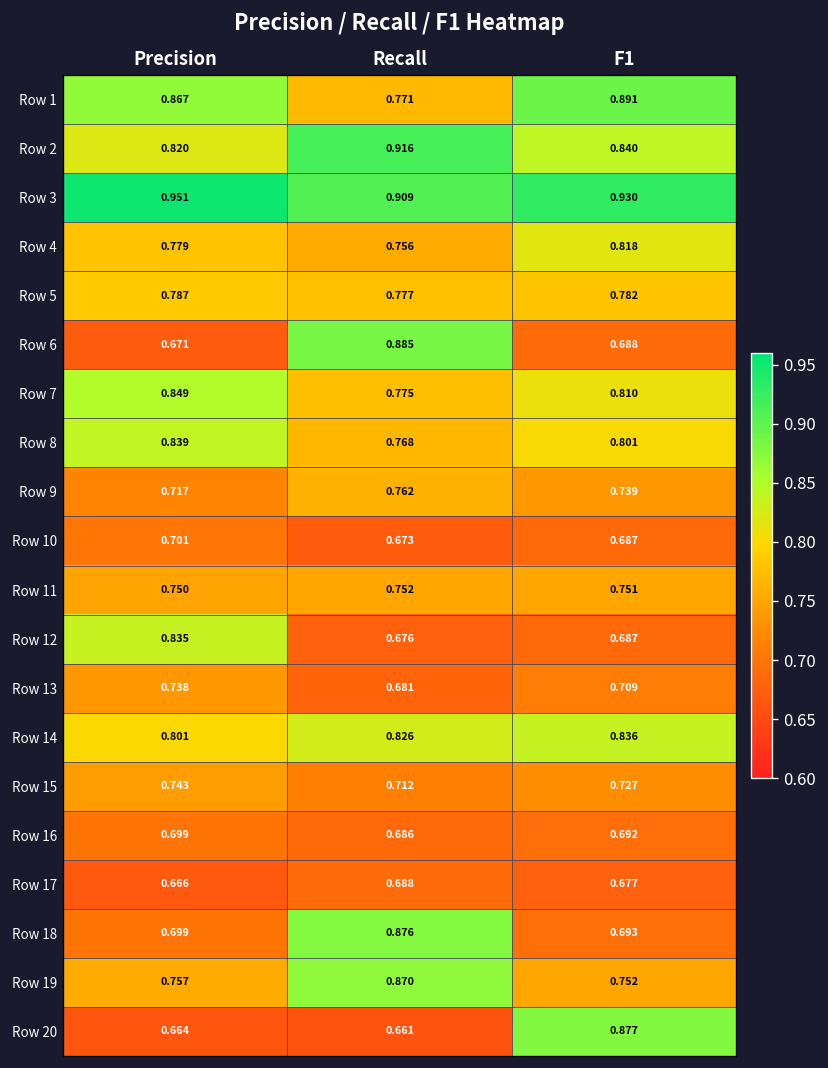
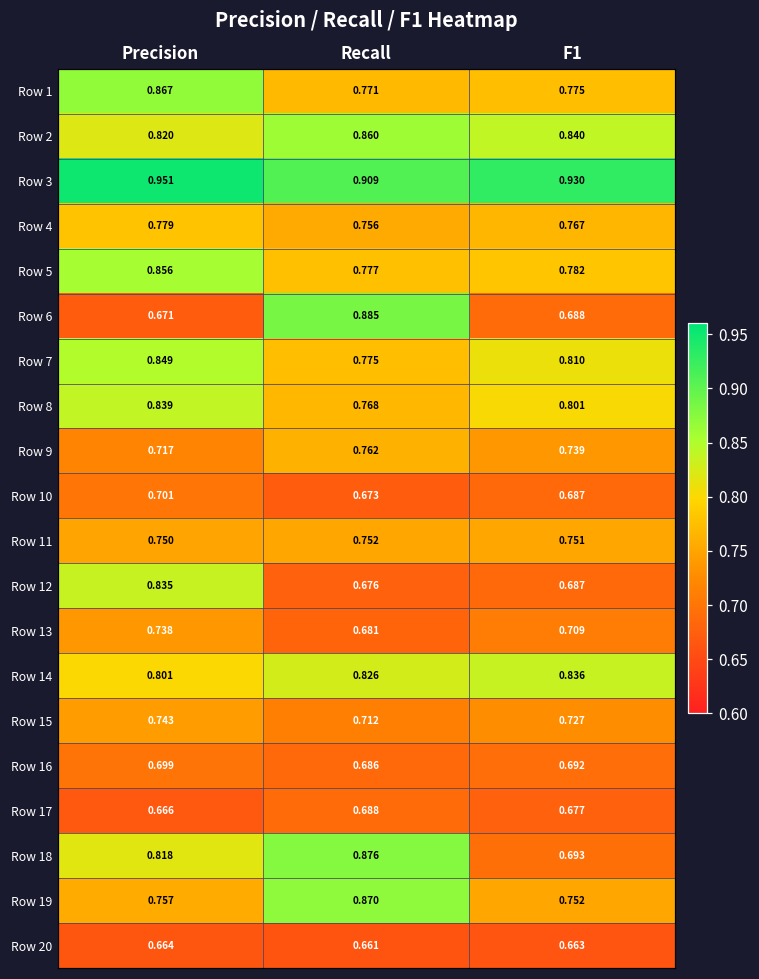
  {
    "Row 1": {
      "Precision": 0.867,
      "Recall": 0.771,
-     "F1": 0.891
+     "F1": 0.775
    },
    "Row 2": {
      "Precision": 0.820,
-     "Recall": 0.916,
+     "Recall": 0.860,
      "F1": 0.840
    },
    "Row 3": {
      "Precision": 0.951,
      "Recall": 0.909,
      "F1": 0.930
    },
    "Row 4": {
      "Precision": 0.779,
      "Recall": 0.756,
-     "F1": 0.818
+     "F1": 0.767
    },
    "Row 5": {
-     "Precision": 0.787,
+     "Precision": 0.856,
      "Recall": 0.777,
      "F1": 0.782
    },
    "Row 6": {
      "Precision": 0.671,
      "Recall": 0.885,
      "F1": 0.688
    },
    "Row 7": {
      "Precision": 0.849,
      "Recall": 0.775,
      "F1": 0.810
    },
    "Row 8": {
      "Precision": 0.839,
      "Recall": 0.768,
      "F1": 0.801
    },
    "Row 9": {
      "Precision": 0.717,
      "Recall": 0.762,
      "F1": 0.739
    },
    "Row 10": {
      "Precision": 0.701,
      "Recall": 0.673,
      "F1": 0.687
    },
    "Row 11": {
      "Precision": 0.750,
      "Recall": 0.752,
      "F1": 0.751
    },
    "Row 12": {
      "Precision": 0.835,
      "Recall": 0.676,
      "F1": 0.687
    },
    "Row 13": {
      "Precision": 0.738,
      "Recall": 0.681,
      "F1": 0.709
    },
    "Row 14": {
      "Precision": 0.801,
      "Recall": 0.826,
      "F1": 0.836
    },
    "Row 15": {
      "Precision": 0.743,
      "Recall": 0.712,
      "F1": 0.727
    },
    "Row 16": {
      "Precision": 0.699,
      "Recall": 0.686,
      "F1": 0.692
    },
    "Row 17": {
      "Precision": 0.666,
      "Recall": 0.688,
      "F1": 0.677
    },
    "Row 18": {
-     "Precision": 0.699,
+     "Precision": 0.818,
      "Recall": 0.876,
      "F1": 0.693
    },
    "Row 19": {
      "Precision": 0.757,
      "Recall": 0.870,
      "F1": 0.752
    },
    "Row 20": {
      "Precision": 0.664,
      "Recall": 0.661,
-     "F1": 0.877
+     "F1": 0.663
    }
  }
